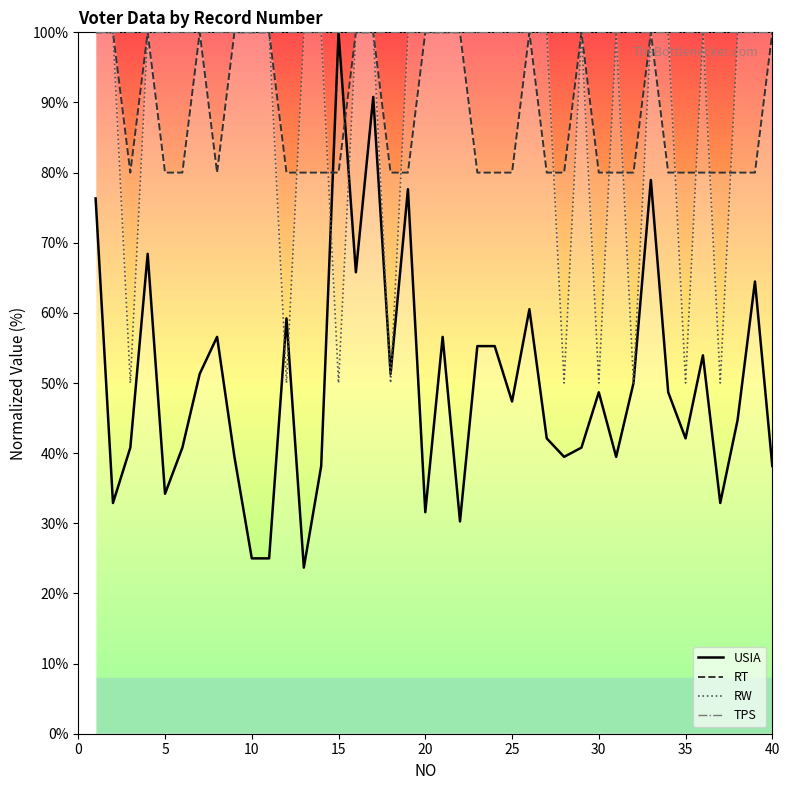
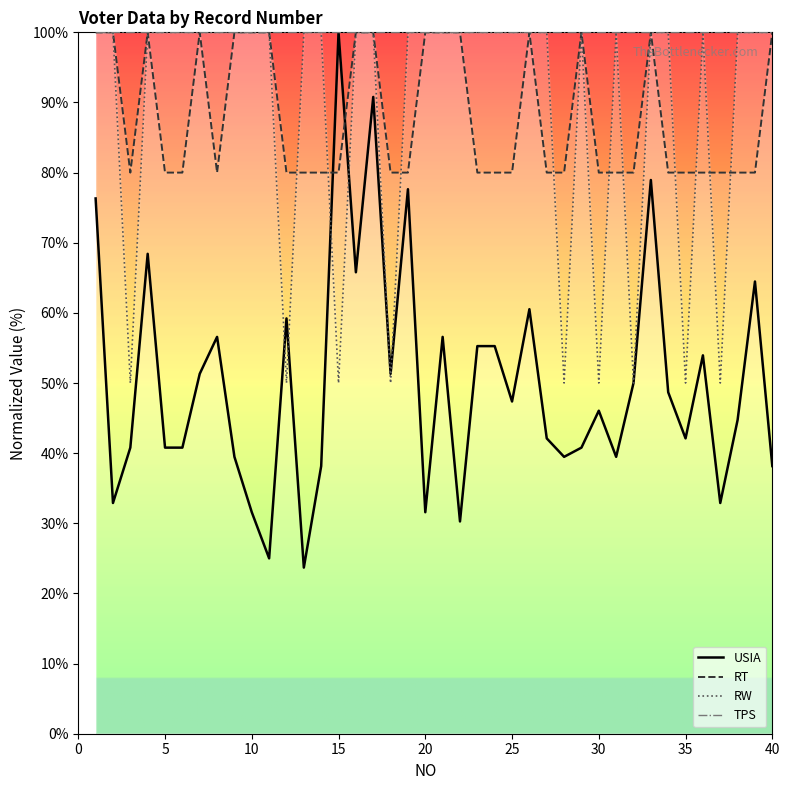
  {
    "USIA": {
-     "5": "34%",
-     "10": "25%",
+     "5": "41%",
+     "10": "32%",
      "20": "32%",
      "25": "47%",
-     "30": "49%",
+     "30": "46%",
      "35": "42%",
      "40": "38%"
    }
  }
